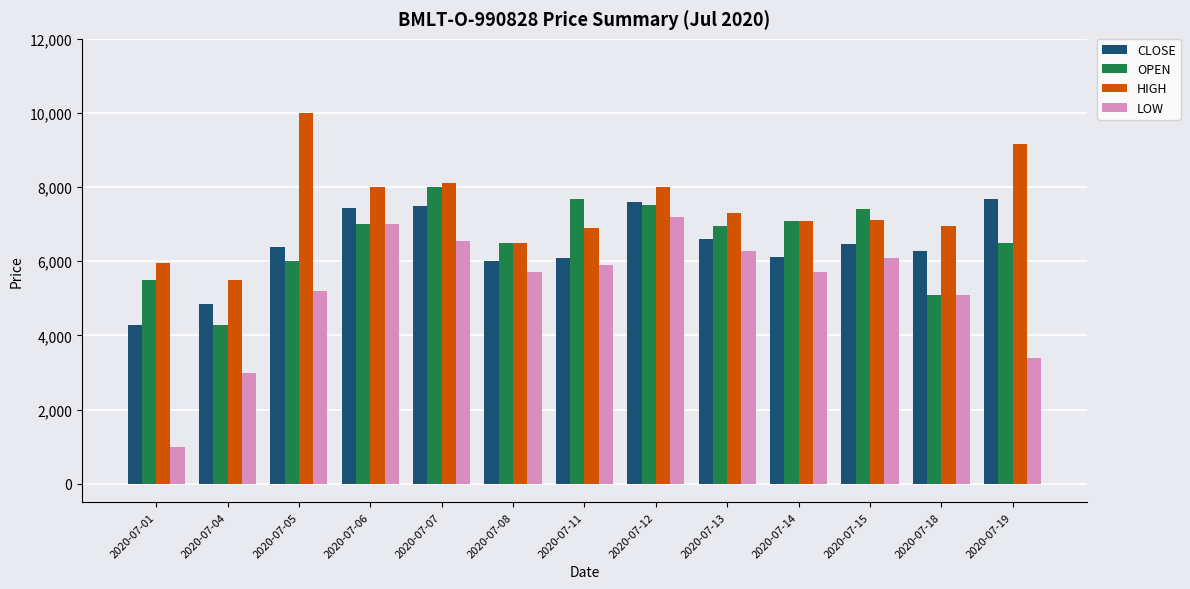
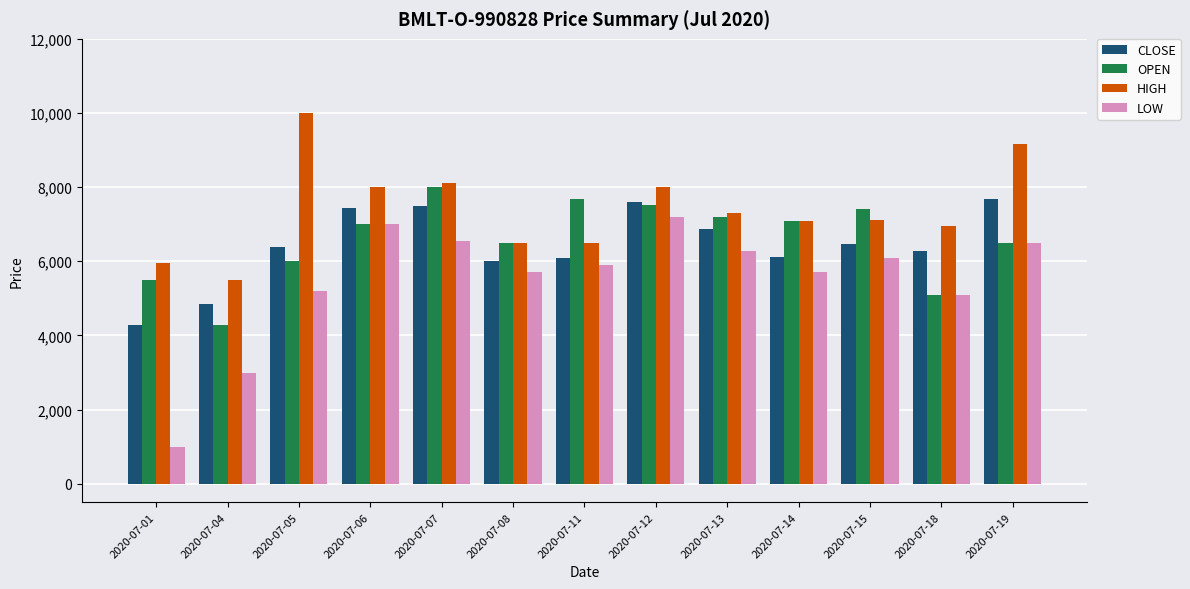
  {
    "CLOSE": {
      "2020-07-01": "4,300",
      "2020-07-04": "4,900",
      "2020-07-05": "6,400",
      "2020-07-06": "7,400",
      "2020-07-07": "7,500",
      "2020-07-08": "6,000",
      "2020-07-11": "6,100",
      "2020-07-12": "7,600",
-     "2020-07-13": "6,600",
+     "2020-07-13": "6,900",
      "2020-07-14": "6,100",
      "2020-07-15": "6,500",
      "2020-07-18": "6,300",
      "2020-07-19": "7,700"
    },
    "OPEN": {
      "2020-07-01": "5,500",
      "2020-07-04": "4,300",
      "2020-07-05": "6,000",
      "2020-07-06": "7,000",
      "2020-07-07": "8,000",
      "2020-07-08": "6,500",
      "2020-07-11": "7,700",
      "2020-07-12": "7,500",
-     "2020-07-13": "7,000",
+     "2020-07-13": "7,200",
      "2020-07-14": "7,100",
      "2020-07-15": "7,400",
      "2020-07-18": "5,100",
      "2020-07-19": "6,500"
    },
    "HIGH": {
      "2020-07-01": "6,000",
      "2020-07-04": "5,500",
      "2020-07-05": "10,000",
      "2020-07-06": "8,000",
      "2020-07-07": "8,100",
      "2020-07-08": "6,500",
-     "2020-07-11": "6,900",
+     "2020-07-11": "6,500",
      "2020-07-12": "8,000",
      "2020-07-13": "7,300",
      "2020-07-14": "7,100",
      "2020-07-15": "7,100",
      "2020-07-18": "7,000",
      "2020-07-19": "9,200"
    },
    "LOW": {
      "2020-07-01": "1,000",
      "2020-07-04": "3,000",
      "2020-07-05": "5,200",
      "2020-07-06": "7,000",
      "2020-07-07": "6,600",
      "2020-07-08": "5,700",
      "2020-07-11": "5,900",
      "2020-07-12": "7,200",
      "2020-07-13": "6,300",
      "2020-07-14": "5,700",
      "2020-07-15": "6,100",
      "2020-07-18": "5,100",
-     "2020-07-19": "3,400"
+     "2020-07-19": "6,500"
    }
  }
